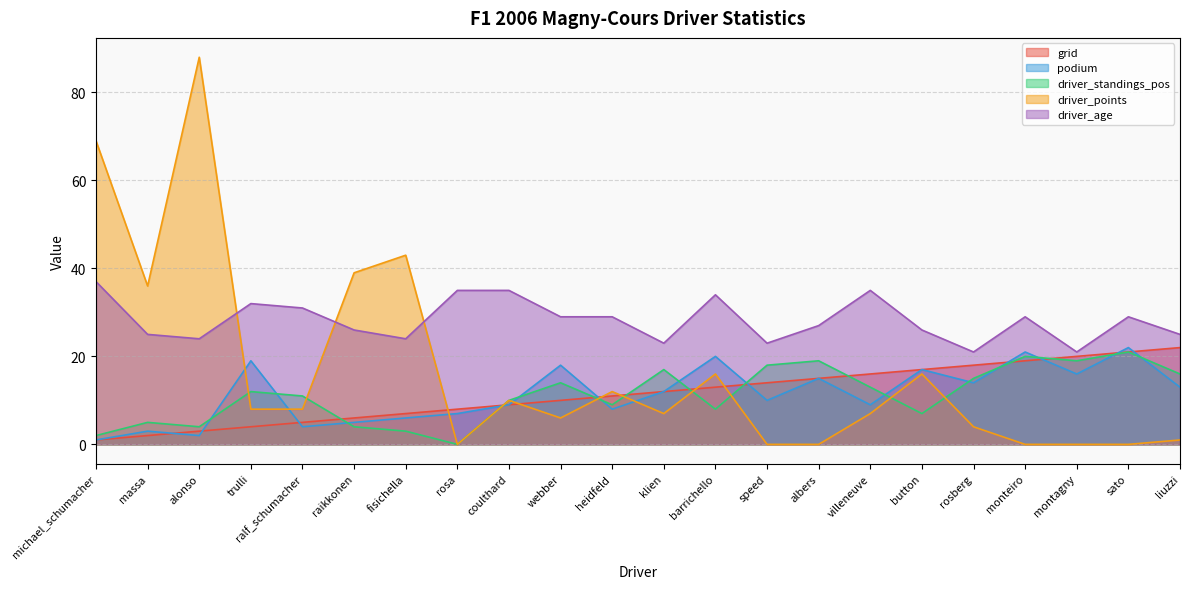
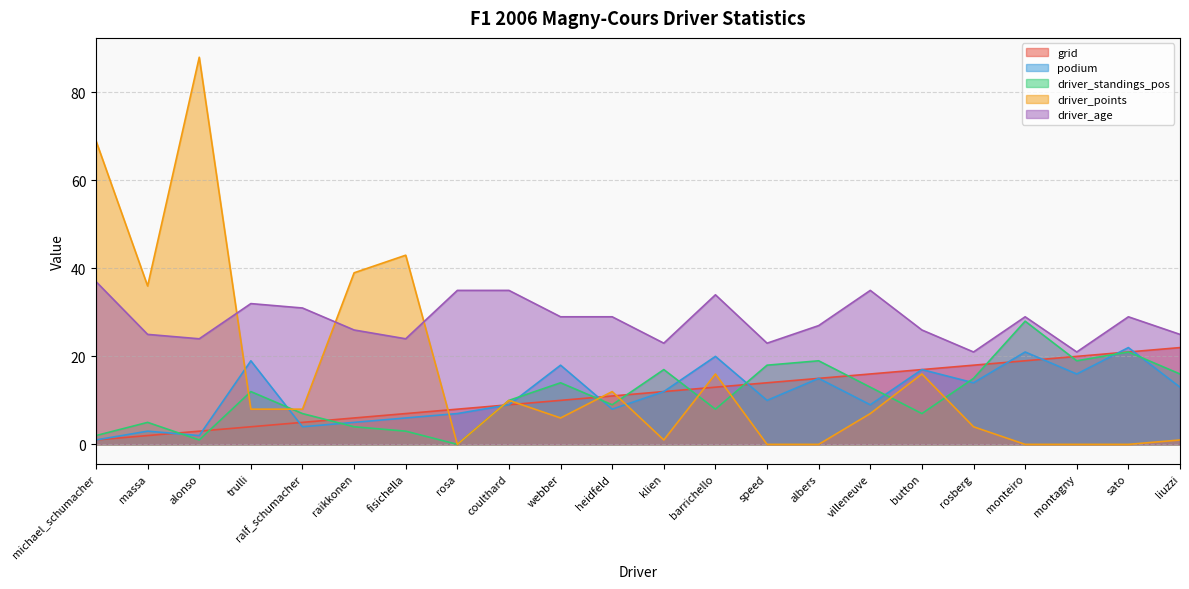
  {
    "grid": {
      "massa": 2,
      "alonso": 3,
      "trulli": 4,
      "ralf_schumacher": 5,
      "raikkonen": 6,
      "fisichella": 7,
      "rosa": 8,
      "webber": 10,
      "heidfeld": 11,
      "barrichello": 13,
      "speed": 14,
      "villeneuve": 16,
      "rosberg": 18,
      "monteiro": 19,
      "montagny": 20,
      "liuzzi": 22
    },
    "podium": {
      "massa": 3,
      "alonso": 2,
      "trulli": 19,
      "ralf_schumacher": 4,
      "raikkonen": 5,
      "fisichella": 6,
      "rosa": 7,
      "webber": 18,
      "heidfeld": 8,
      "barrichello": 20,
      "speed": 10,
      "villeneuve": 9,
      "rosberg": 14,
      "monteiro": 21,
      "montagny": 16,
      "sato": 22,
      "liuzzi": 13
    },
    "driver_standings_pos": {
      "michael_schumacher": 2,
      "massa": 5,
-     "alonso": 4,
+     "alonso": 1,
      "trulli": 12,
-     "ralf_schumacher": 11,
+     "ralf_schumacher": 7,
      "raikkonen": 4,
      "fisichella": 3,
      "webber": 14,
      "heidfeld": 9,
      "klien": 17,
      "barrichello": 8,
      "speed": 18,
      "albers": 19,
      "villeneuve": 13,
      "button": 7,
      "rosberg": 15,
-     "monteiro": 20,
+     "monteiro": 28,
      "montagny": 19,
      "liuzzi": 16
    },
    "driver_points": {
      "michael_schumacher": 69,
      "massa": 36,
      "alonso": 88,
      "trulli": 8,
      "ralf_schumacher": 8,
      "raikkonen": 39,
      "fisichella": 43,
      "webber": 6,
      "heidfeld": 12,
-     "klien": 7,
+     "klien": 1,
      "barrichello": 16,
      "speed": 0,
      "albers": 0,
      "villeneuve": 7,
      "button": 16,
      "rosberg": 4,
      "monteiro": 0,
      "montagny": 0,
      "sato": 0,
      "liuzzi": 1
    },
    "driver_age": {
      "michael_schumacher": 37,
      "massa": 25,
      "alonso": 24,
      "trulli": 32,
      "ralf_schumacher": 31,
      "raikkonen": 26,
      "fisichella": 24,
      "rosa": 35,
      "coulthard": 35,
      "webber": 29,
      "heidfeld": 29,
      "klien": 23,
      "barrichello": 34,
      "speed": 23,
      "albers": 27,
      "villeneuve": 35,
      "button": 26,
      "rosberg": 21,
      "monteiro": 29,
      "montagny": 21,
      "sato": 29,
      "liuzzi": 25
    }
  }
